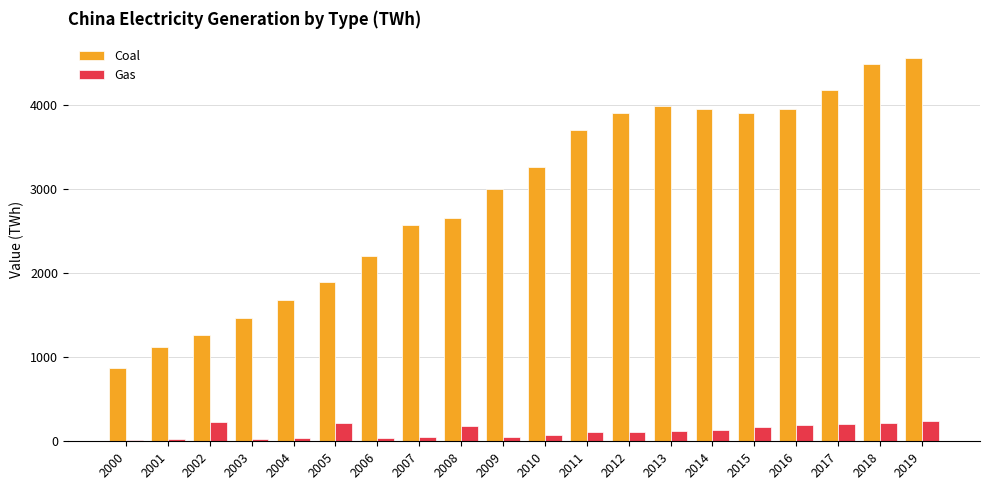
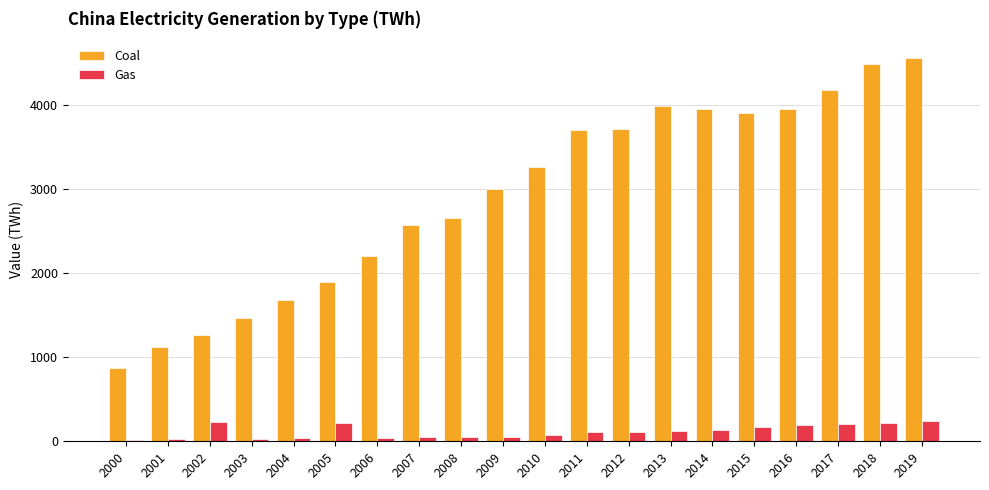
  {
    "Coal": {
      "2000": 900,
      "2001": 1100,
      "2002": 1300,
      "2003": 1500,
      "2004": 1700,
      "2005": 1900,
      "2006": 2200,
      "2007": 2600,
      "2008": 2700,
      "2009": 3000,
      "2010": 3300,
      "2011": 3700,
-     "2012": 3900,
+     "2012": 3700,
      "2013": 4000,
      "2014": 4000,
      "2015": 3900,
      "2016": 3900,
      "2017": 4200,
      "2018": 4500,
      "2019": 4600
    },
    "Gas": {
      "2002": 200,
      "2004": 0,
      "2005": 200,
      "2006": 0,
      "2007": 100,
-     "2008": 200,
+     "2008": 100,
      "2009": 100,
      "2010": 100,
      "2011": 100,
      "2012": 100,
      "2013": 100,
      "2014": 100,
      "2015": 200,
      "2016": 200,
      "2017": 200,
      "2018": 200,
      "2019": 200
    }
  }
